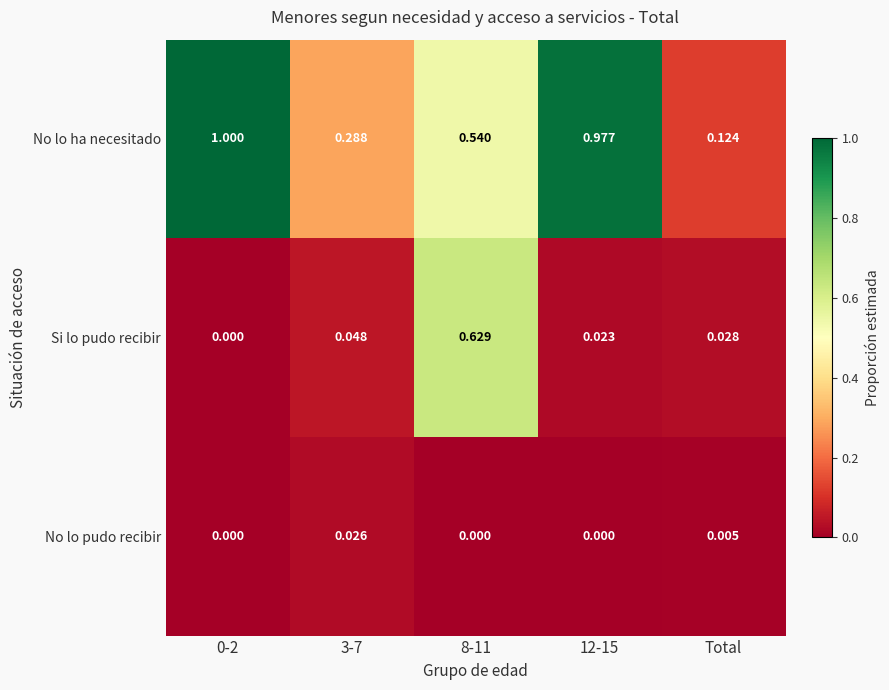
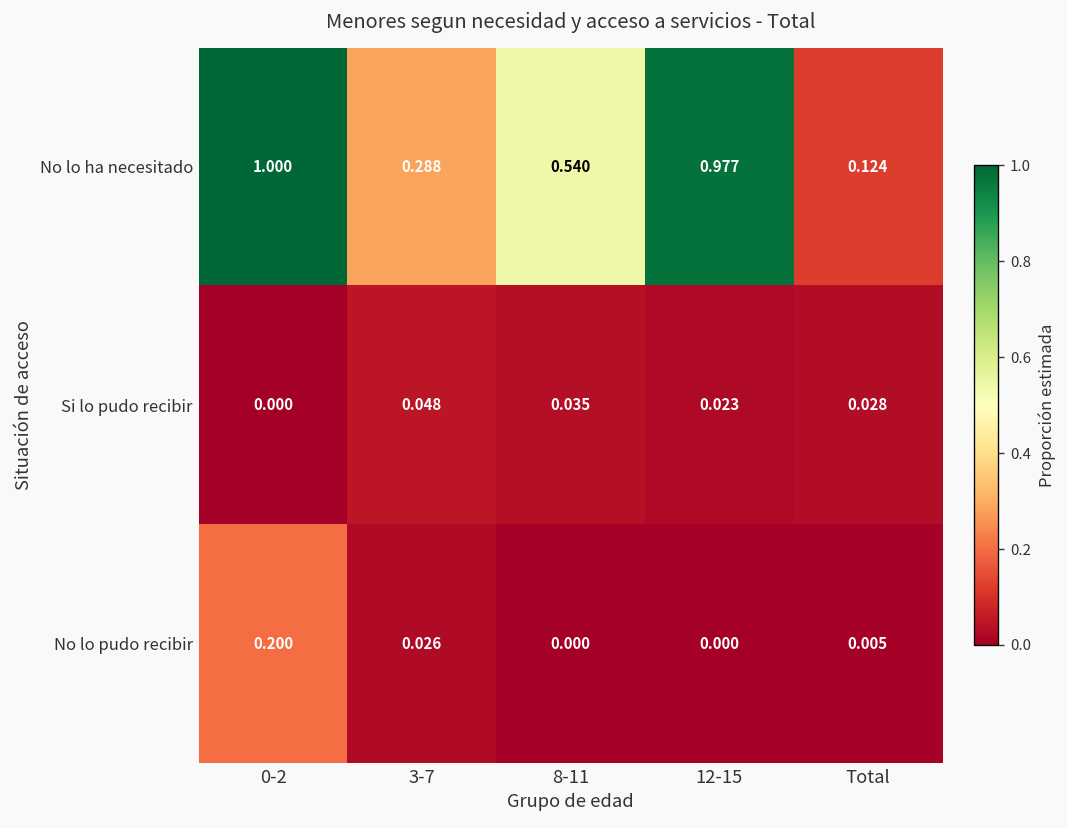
  {
    "No lo ha necesitado": {
      "0-2": 1.000,
      "3-7": 0.288,
      "8-11": 0.540,
      "12-15": 0.977,
      "Total": 0.124
    },
    "Si lo pudo recibir": {
      "0-2": 0.000,
      "3-7": 0.048,
-     "8-11": 0.629,
+     "8-11": 0.035,
      "12-15": 0.023,
      "Total": 0.028
    },
    "No lo pudo recibir": {
-     "0-2": 0.000,
+     "0-2": 0.200,
      "3-7": 0.026,
      "8-11": 0.000,
      "12-15": 0.000,
      "Total": 0.005
    }
  }
